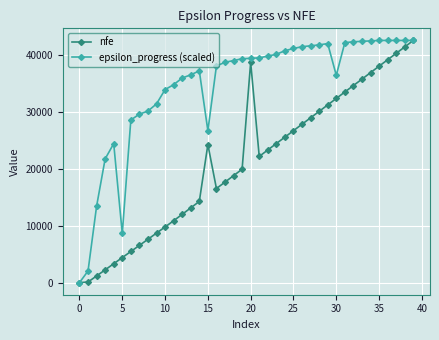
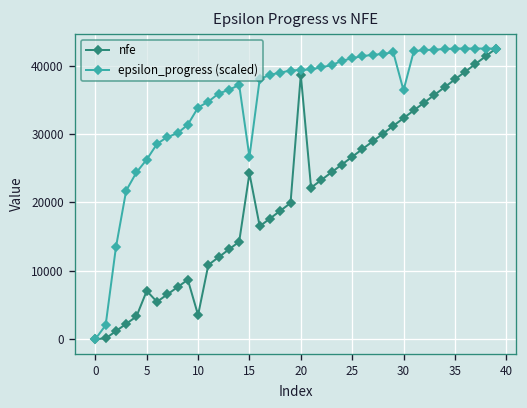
  {
    "nfe": {
-     "5": 4000,
-     "10": 10000,
+     "5": 7000,
+     "10": 4000,
      "15": 24000,
      "20": 39000,
      "25": 27000,
      "30": 32000,
      "35": 38000
    },
    "epsilon_progress (scaled)": {
-     "5": 9000,
+     "5": 26000,
      "10": 34000,
      "15": 27000,
      "20": 39000,
      "25": 41000,
      "30": 36000,
      "35": 43000
    }
  }
